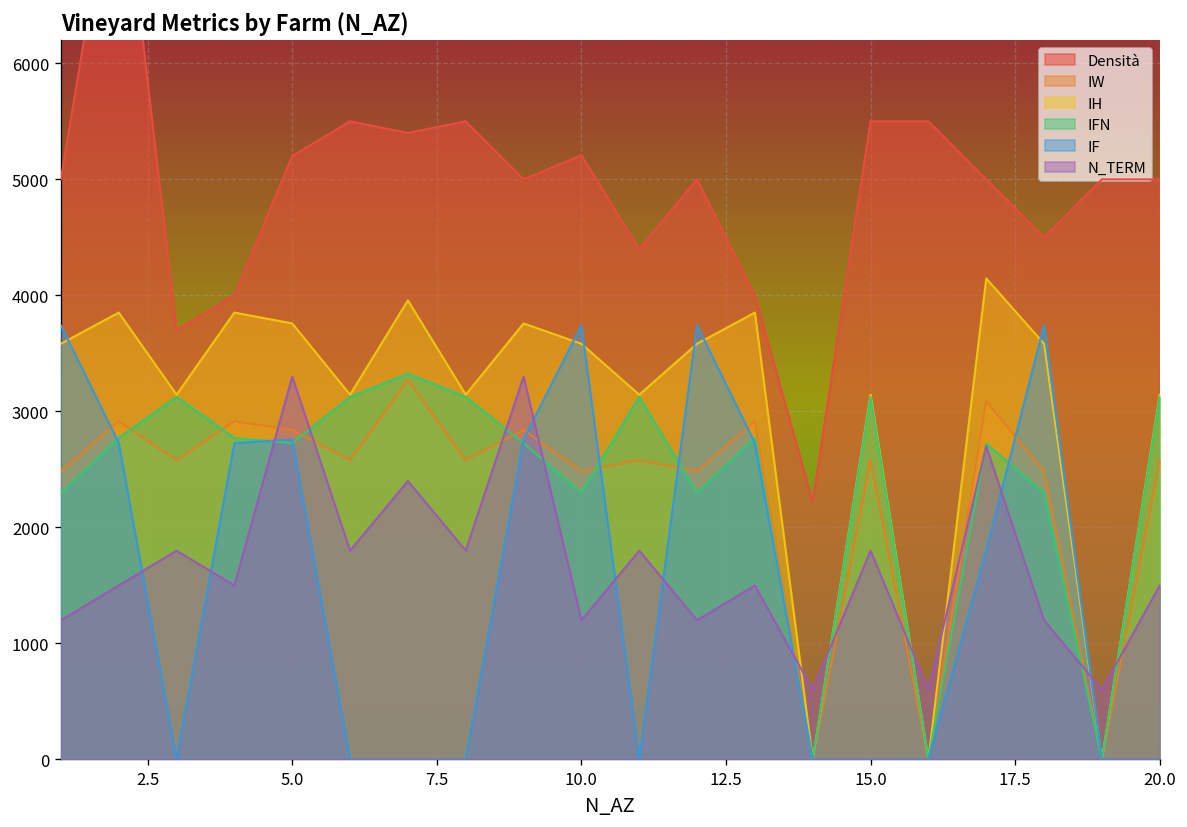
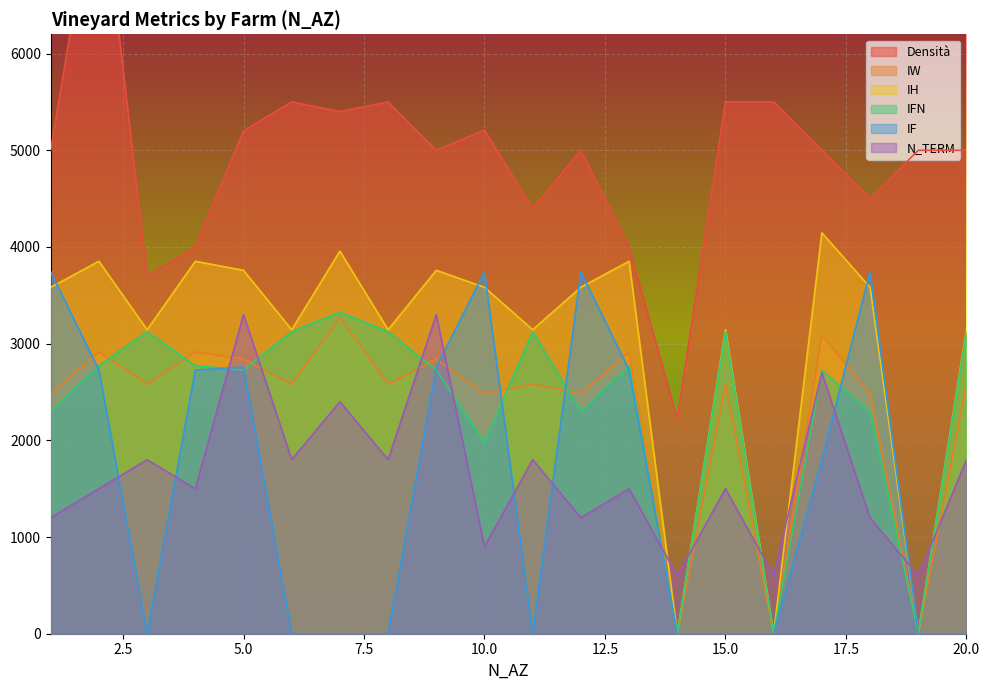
  {
    "IFN": {
      "5.0": 2700,
-     "10.0": 2300
+     "10.0": 2000
    },
    "IF": {
      "5.0": 2800,
      "10.0": 3700,
      "15.0": 0,
      "20.0": 0
    },
    "N_TERM": {
      "5.0": 3300,
-     "10.0": 1200,
-     "15.0": 1800,
-     "20.0": 1500
+     "10.0": 900,
+     "15.0": 1500,
+     "20.0": 1800
    }
  }
